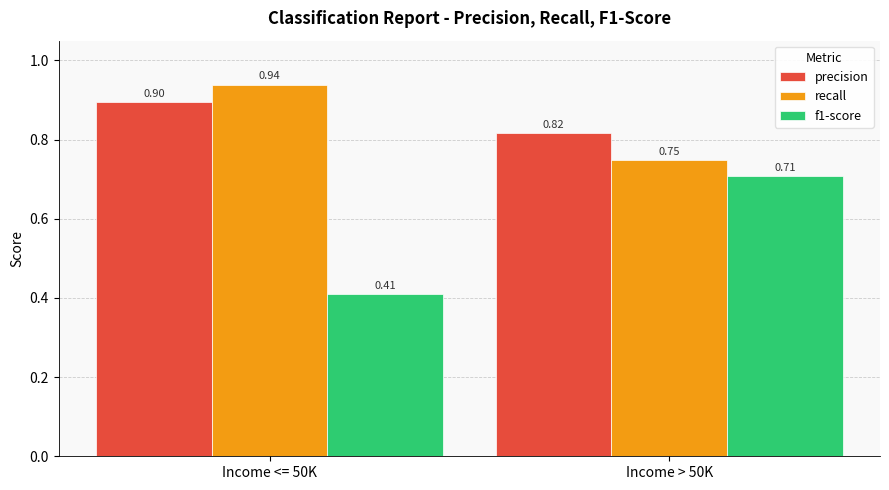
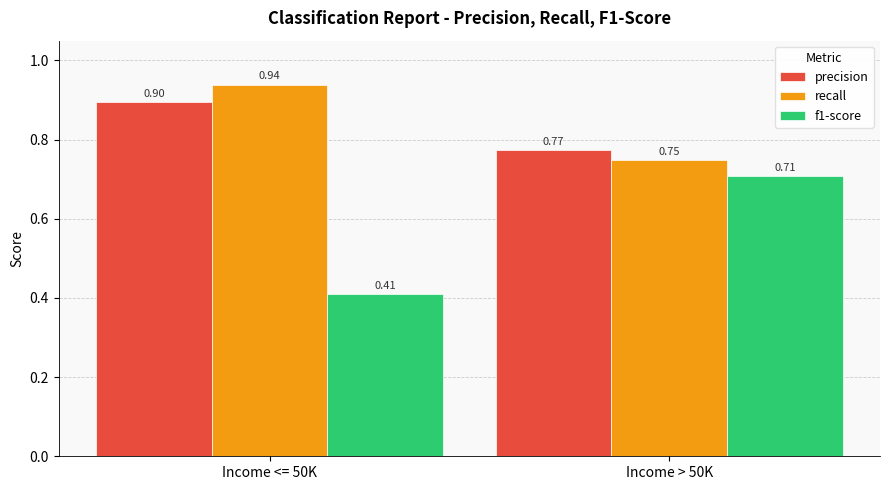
  {
    "precision": {
      "Income <= 50K": 0.90,
-     "Income > 50K": 0.82
+     "Income > 50K": 0.77
    },
    "recall": {
      "Income <= 50K": 0.94,
      "Income > 50K": 0.75
    },
    "f1-score": {
      "Income <= 50K": 0.41,
      "Income > 50K": 0.71
    }
  }
